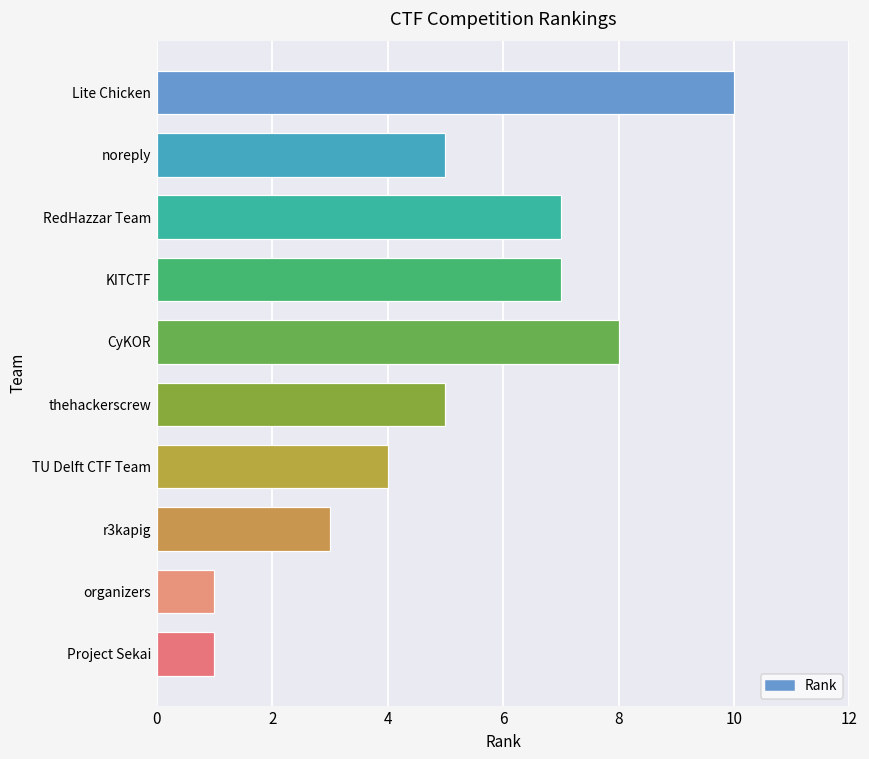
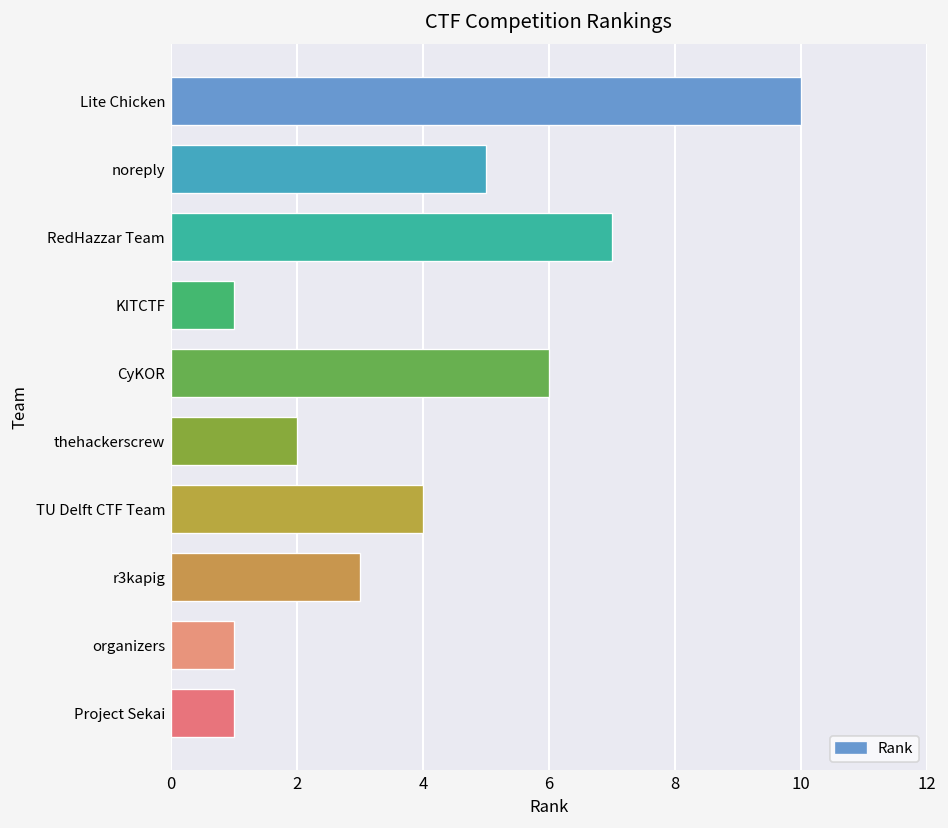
  {
    "Lite Chicken": 10,
    "noreply": 5,
    "RedHazzar Team": 7,
-   "KITCTF": 7,
-   "CyKOR": 8,
-   "thehackerscrew": 5,
+   "KITCTF": 1,
+   "CyKOR": 6,
+   "thehackerscrew": 2,
    "TU Delft CTF Team": 4,
    "r3kapig": 3,
    "organizers": 1,
    "Project Sekai": 1
  }
